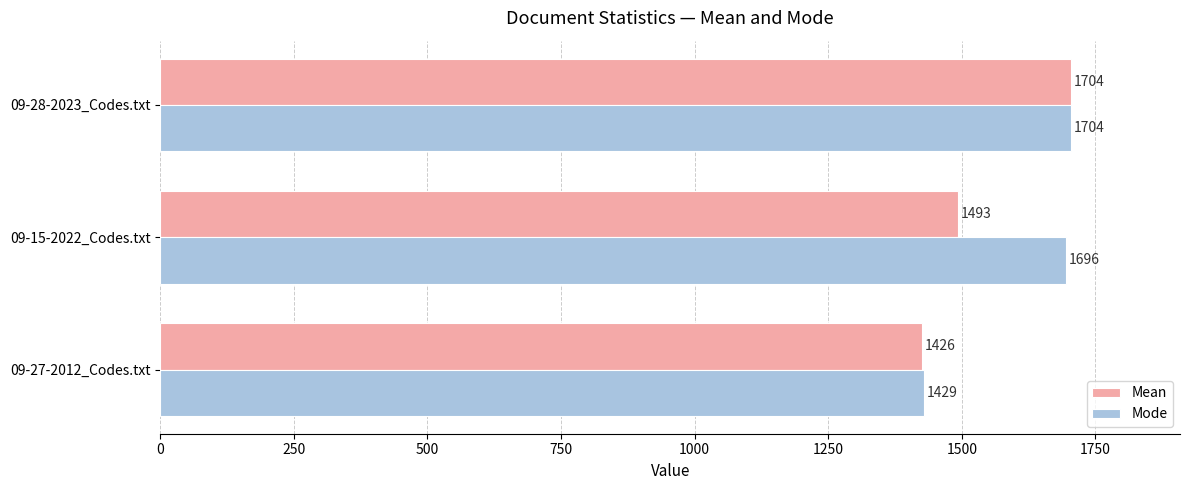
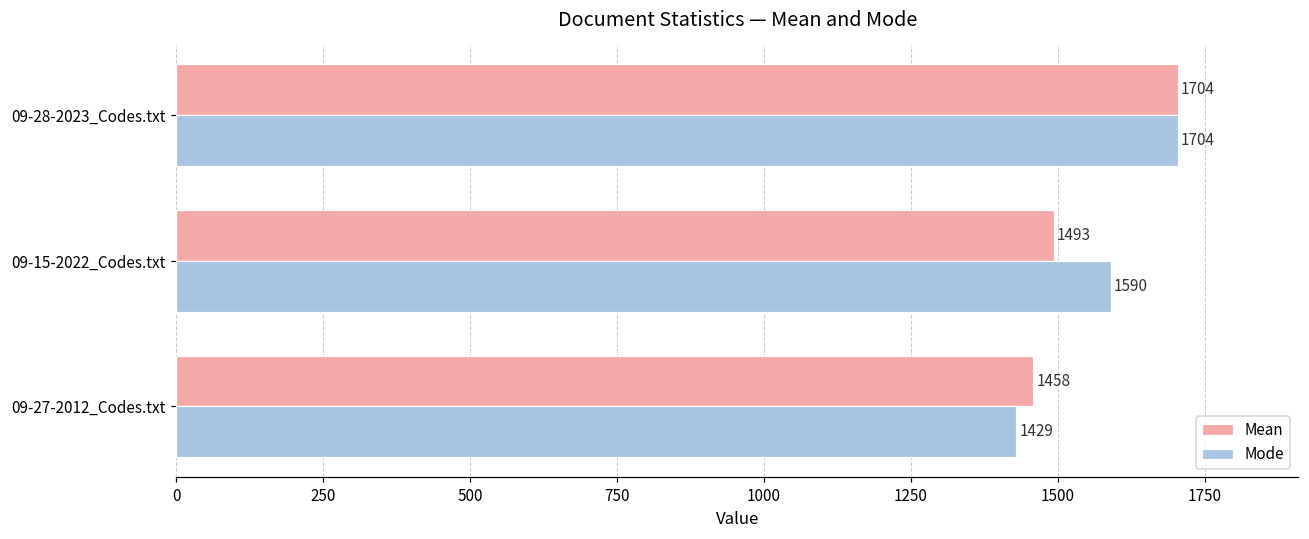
  {
    "Mean": {
      "09-28-2023_Codes.txt": 1704,
      "09-15-2022_Codes.txt": 1493,
-     "09-27-2012_Codes.txt": 1426
+     "09-27-2012_Codes.txt": 1458
    },
    "Mode": {
      "09-28-2023_Codes.txt": 1704,
-     "09-15-2022_Codes.txt": 1696,
+     "09-15-2022_Codes.txt": 1590,
      "09-27-2012_Codes.txt": 1429
    }
  }
